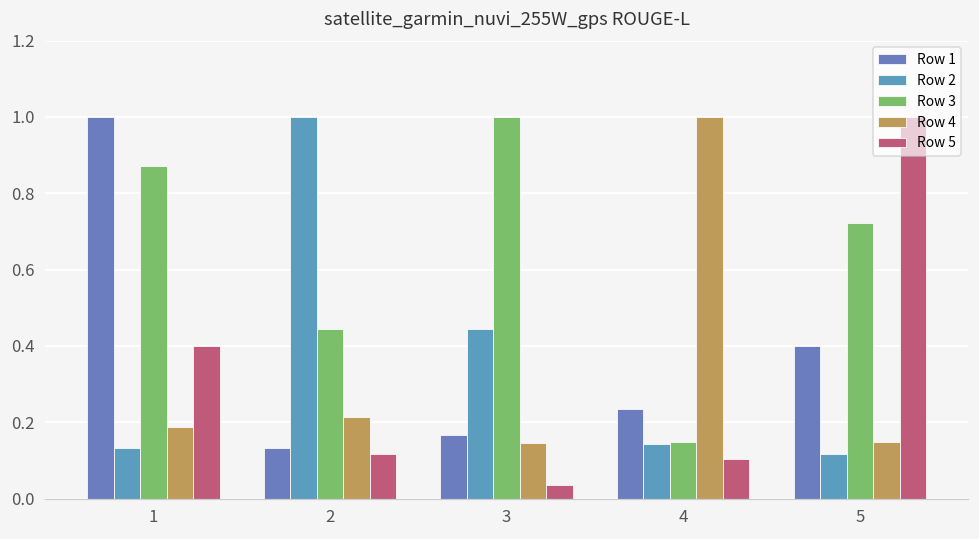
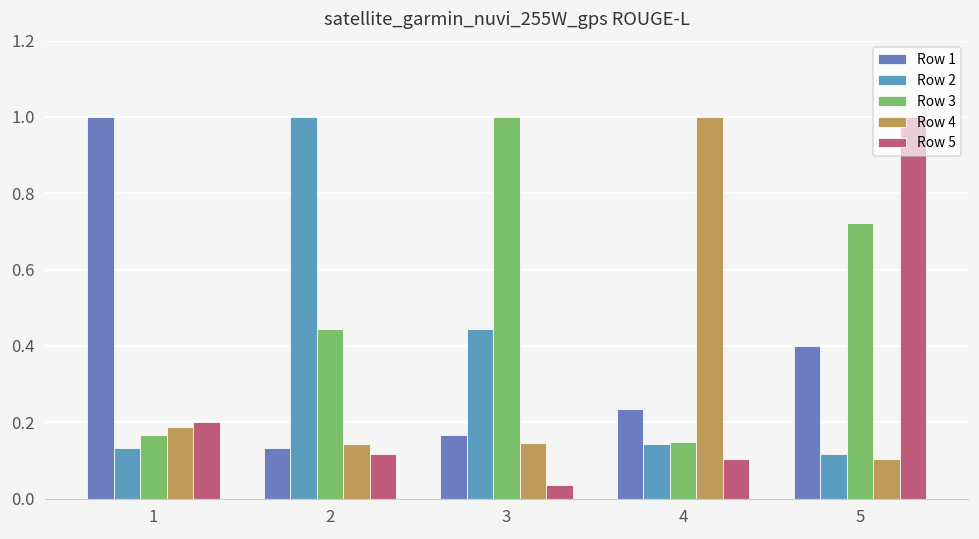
  {
    "Row 3": {
-     "1": 0.87,
+     "1": 0.17,
      "2": 0.44,
      "3": 1.00,
      "4": 0.15,
      "5": 0.72
    },
    "Row 4": {
      "1": 0.19,
-     "2": 0.21,
+     "2": 0.14,
      "3": 0.15,
      "4": 1.00,
-     "5": 0.15
+     "5": 0.11
    },
    "Row 5": {
-     "1": 0.4,
+     "1": 0.2,
      "2": 0.12,
      "3": 0.04,
      "4": 0.1
    }
  }
